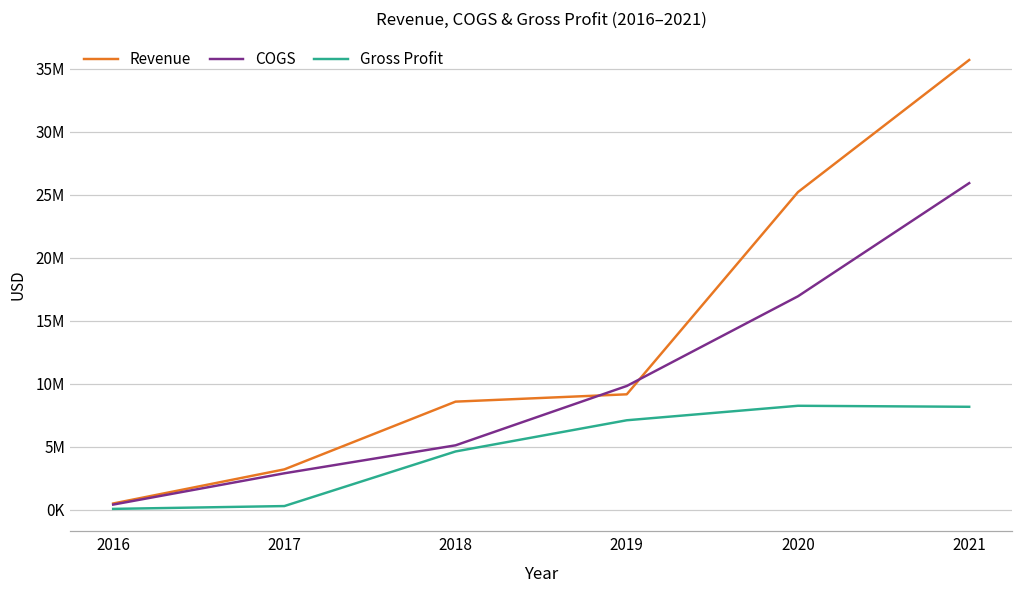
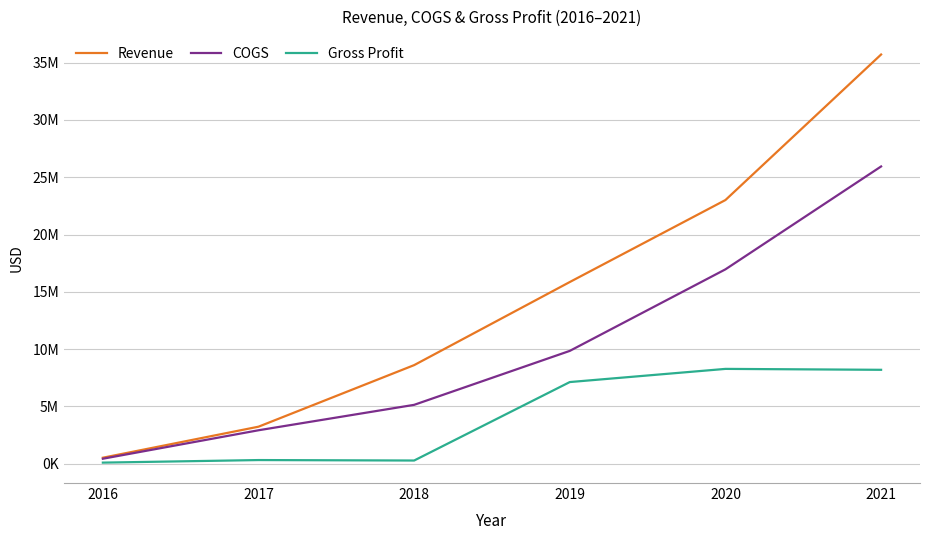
  {
    "Revenue": {
      "2017": 3200000,
      "2018": 8600000,
-     "2019": 9200000,
-     "2020": 25200000,
+     "2019": 15900000,
+     "2020": 23000000,
      "2021": 35700000
    },
    "COGS": {
      "2017": 2900000,
      "2018": 5100000,
      "2019": 9800000,
      "2020": 17000000,
      "2021": 25900000
    },
    "Gross Profit": {
      "2016": 100000,
      "2017": 300000,
-     "2018": 4600000,
+     "2018": 300000,
      "2019": 7100000,
      "2020": 8300000,
      "2021": 8200000
    }
  }
